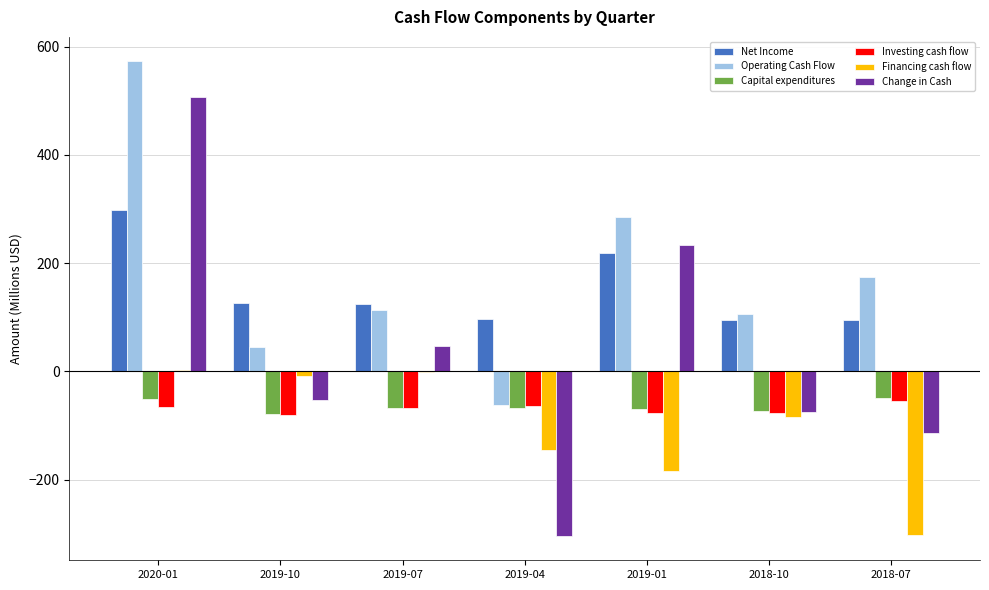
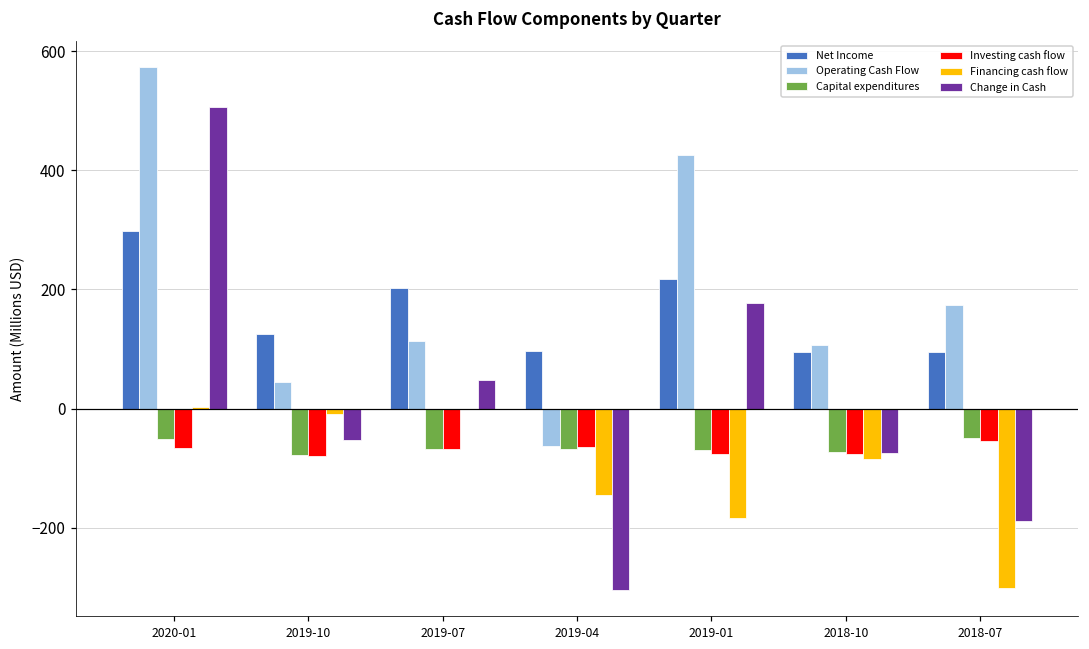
  {
    "Net Income": {
      "2020-01": 300,
      "2019-10": 130,
-     "2019-07": 120,
+     "2019-07": 200,
      "2019-04": 100,
      "2019-01": 220,
      "2018-10": 90,
      "2018-07": 100
    },
    "Operating Cash Flow": {
      "2020-01": 570,
      "2019-10": 50,
      "2019-07": 110,
      "2019-04": -60,
-     "2019-01": 280,
+     "2019-01": 430,
      "2018-10": 110,
      "2018-07": 170
    },
    "Capital expenditures": {
      "2020-01": -50,
      "2019-10": -80,
      "2019-07": -70,
      "2019-04": -70,
      "2019-01": -70,
      "2018-10": -70,
      "2018-07": -50
    },
    "Investing cash flow": {
      "2020-01": -70,
      "2019-10": -80,
      "2019-07": -70,
      "2019-04": -60,
      "2019-01": -80,
      "2018-10": -80,
      "2018-07": -50
    },
    "Financing cash flow": {
      "2019-10": -10,
      "2019-04": -140,
      "2019-01": -180,
      "2018-10": -80,
      "2018-07": -300
    },
    "Change in Cash": {
      "2020-01": 510,
      "2019-10": -50,
      "2019-07": 50,
      "2019-04": -310,
-     "2019-01": 230,
+     "2019-01": 180,
      "2018-10": -70,
-     "2018-07": -110
+     "2018-07": -190
    }
  }
